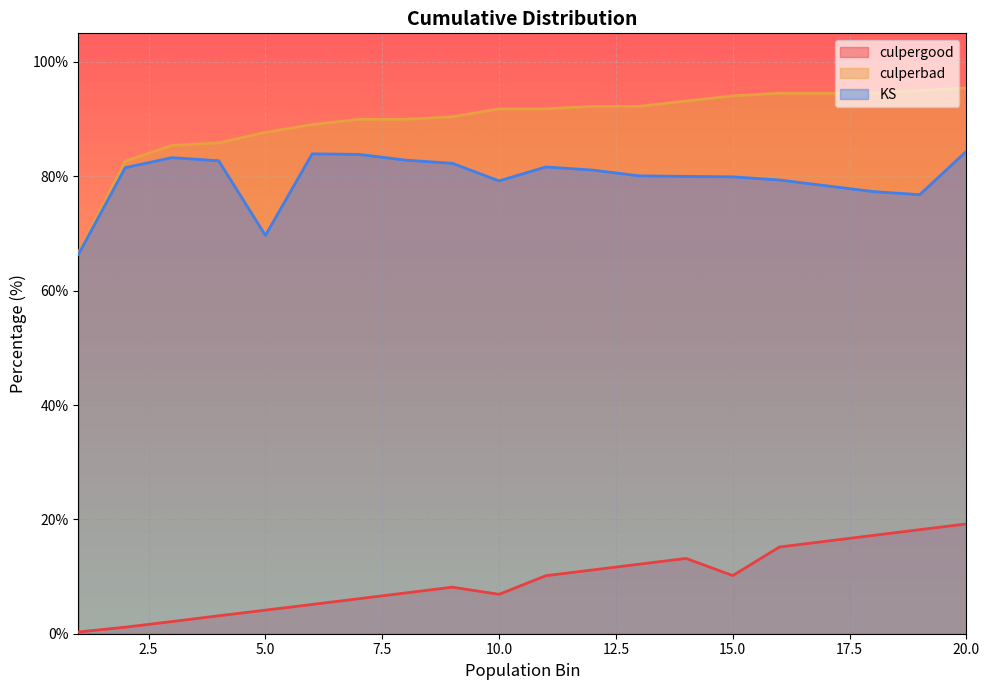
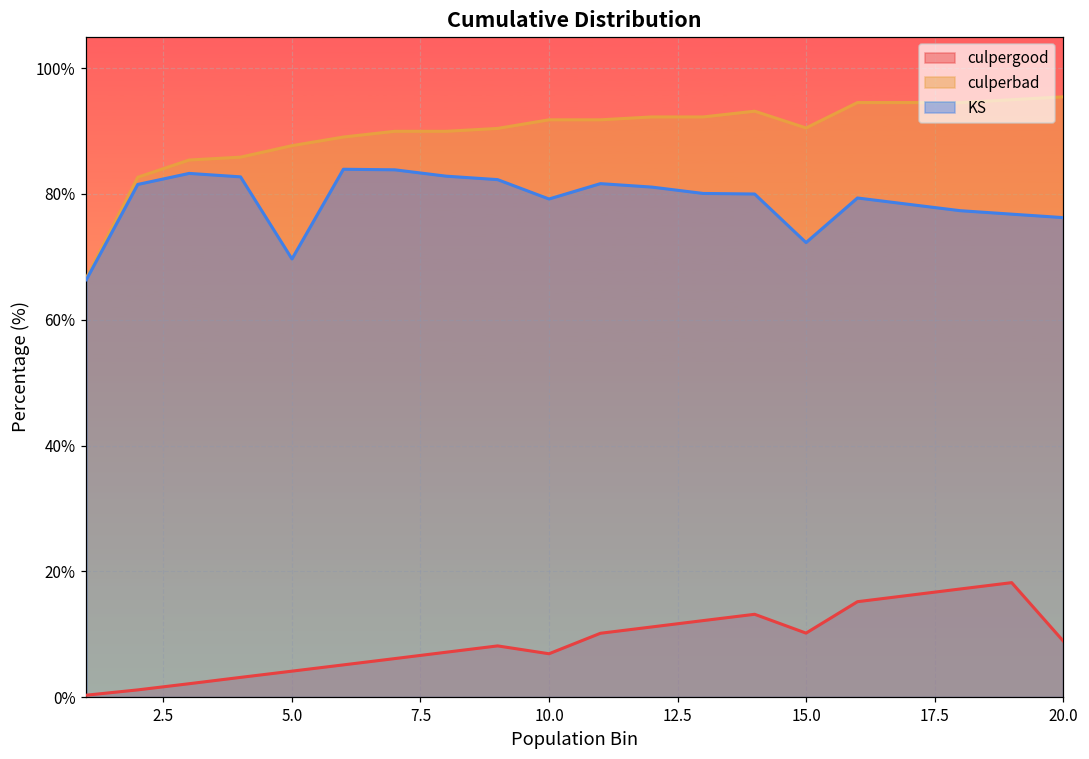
  {
    "culpergood": {
      "5.0": "4%",
      "10.0": "7%",
      "15.0": "10%",
-     "20.0": "19%"
+     "20.0": "9%"
    },
    "culperbad": {
      "5.0": "88%",
      "10.0": "92%",
-     "15.0": "94%",
+     "15.0": "90%",
      "20.0": "95%"
    },
    "KS": {
      "5.0": "70%",
      "10.0": "79%",
-     "15.0": "80%",
-     "20.0": "84%"
+     "15.0": "72%",
+     "20.0": "76%"
    }
  }
